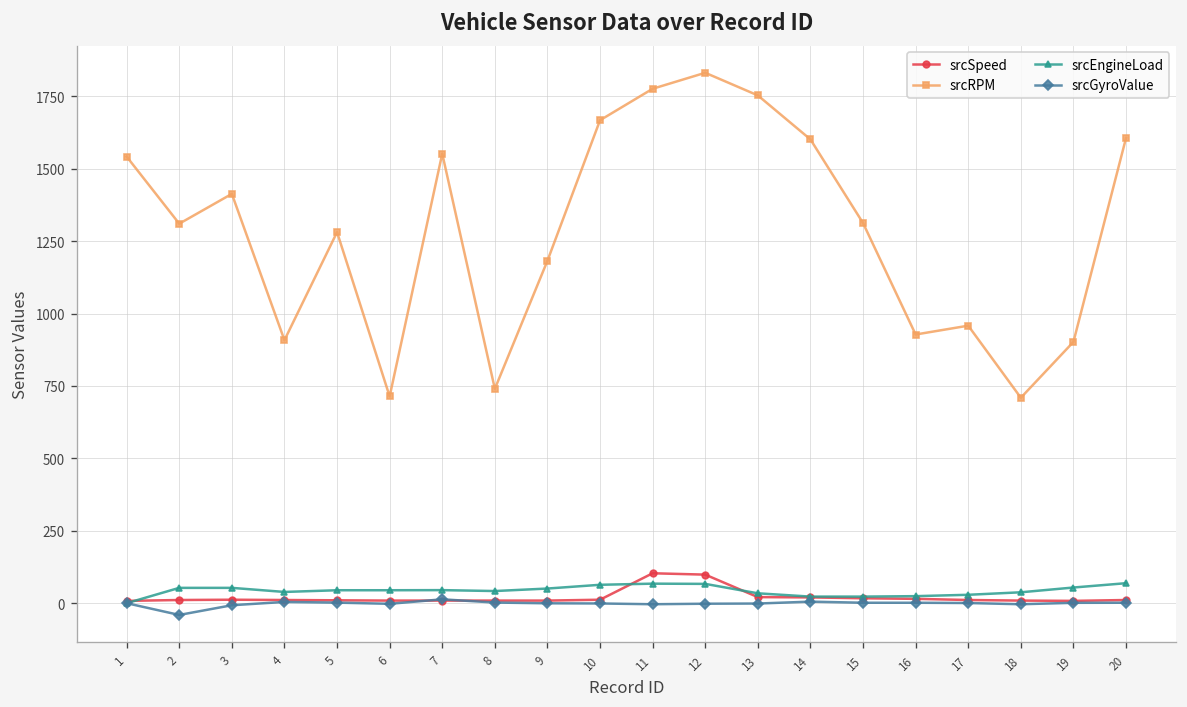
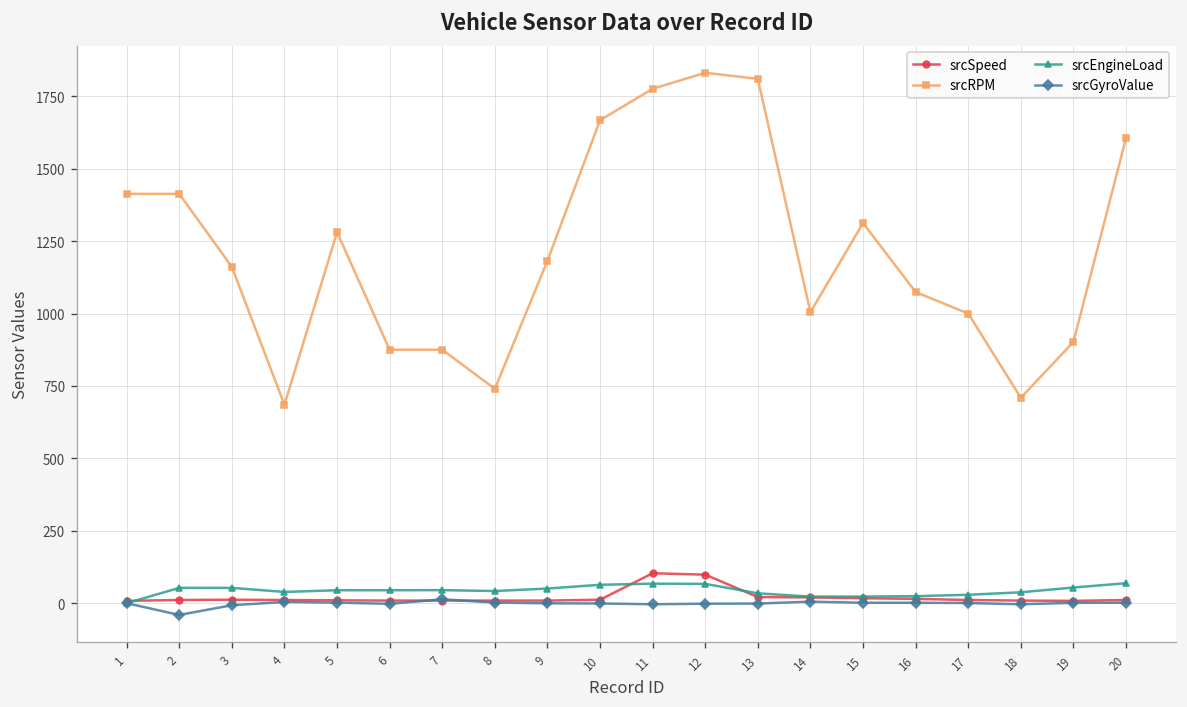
  {
    "srcSpeed": {
      "2": 10,
      "3": 10,
      "6": 10,
      "10": 10,
      "11": 100,
      "12": 100,
      "13": 20,
      "18": 10
    },
    "srcRPM": {
-     "1": 1540,
-     "2": 1310,
-     "3": 1410,
-     "4": 910,
+     "1": 1410,
+     "2": 1410,
+     "3": 1160,
+     "4": 680,
      "5": 1280,
-     "6": 710,
-     "7": 1550,
+     "6": 880,
+     "7": 880,
      "8": 740,
      "9": 1180,
      "10": 1670,
      "11": 1780,
      "12": 1830,
-     "13": 1750,
-     "14": 1600,
+     "13": 1810,
+     "14": 1000,
      "15": 1310,
-     "16": 930,
-     "17": 960,
+     "16": 1070,
+     "17": 1000,
      "18": 710,
      "19": 900,
      "20": 1610
    }
  }
